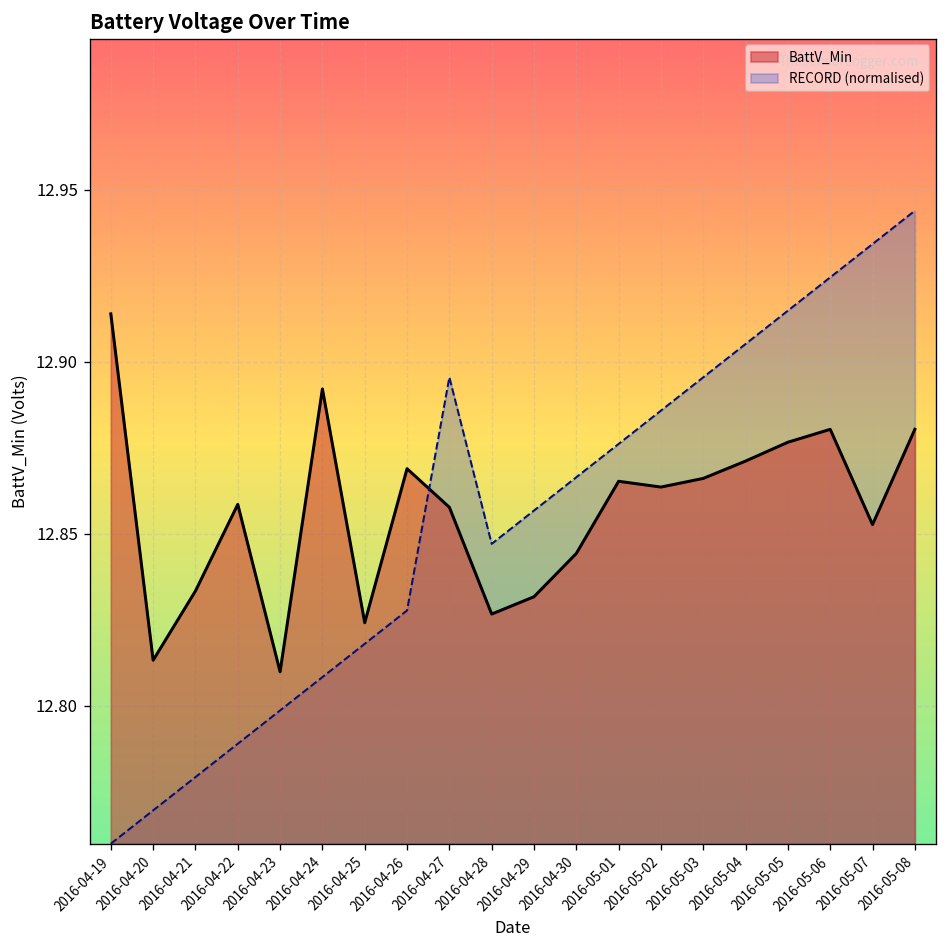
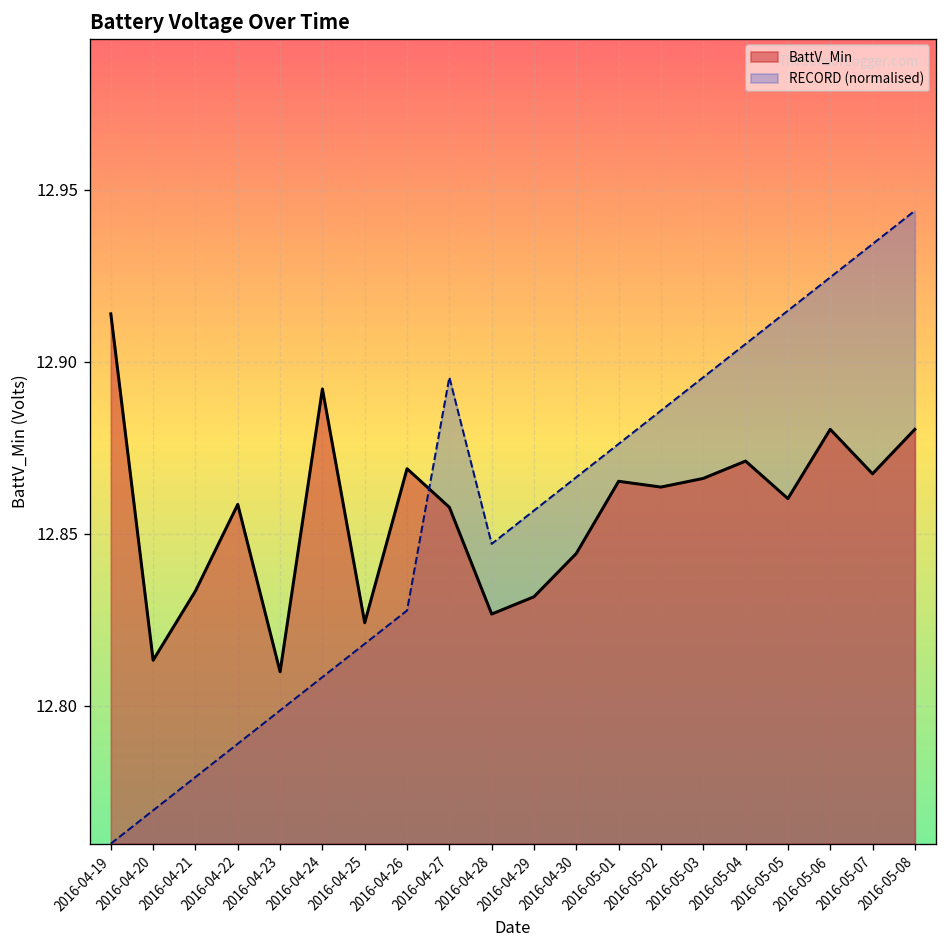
  {
    "BattV_Min": {
      "2016-04-19": 12.914,
      "2016-04-20": 12.813,
      "2016-04-21": 12.833,
      "2016-04-22": 12.859,
      "2016-04-23": 12.810,
      "2016-04-24": 12.892,
      "2016-04-25": 12.824,
      "2016-04-26": 12.869,
      "2016-04-27": 12.858,
      "2016-04-28": 12.827,
      "2016-04-29": 12.832,
      "2016-04-30": 12.844,
      "2016-05-01": 12.865,
      "2016-05-02": 12.864,
      "2016-05-03": 12.866,
      "2016-05-04": 12.871,
-     "2016-05-05": 12.877,
+     "2016-05-05": 12.860,
      "2016-05-06": 12.880,
-     "2016-05-07": 12.853,
+     "2016-05-07": 12.867,
      "2016-05-08": 12.880
    },
    "RECORD (normalised)": {
      "2016-04-19": 12.760,
      "2016-04-20": 12.770,
      "2016-04-21": 12.779,
      "2016-04-22": 12.789,
      "2016-04-23": 12.799,
      "2016-04-24": 12.808,
      "2016-04-25": 12.818,
      "2016-04-26": 12.828,
      "2016-04-27": 12.895,
      "2016-04-28": 12.847,
      "2016-04-29": 12.857,
      "2016-04-30": 12.866,
      "2016-05-01": 12.876,
      "2016-05-02": 12.886,
      "2016-05-03": 12.895,
      "2016-05-04": 12.905,
      "2016-05-05": 12.915,
      "2016-05-06": 12.925,
      "2016-05-07": 12.934,
      "2016-05-08": 12.944
    }
  }
